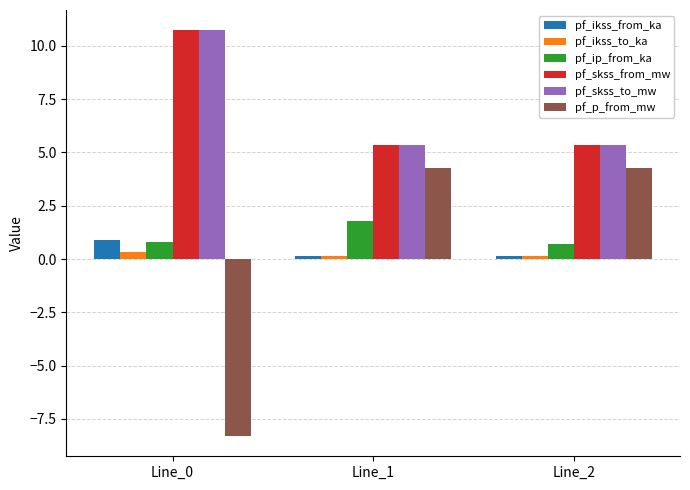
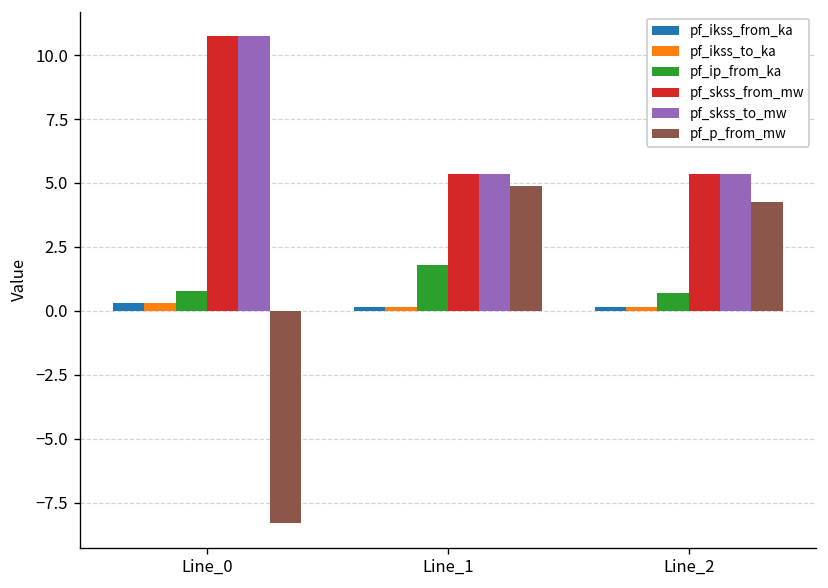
  {
    "pf_ikss_from_ka": {
-     "Line_0": 0.9,
+     "Line_0": 0.3,
      "Line_1": 0.2,
      "Line_2": 0.2
    },
    "pf_ikss_to_ka": {
      "Line_0": 0.3,
      "Line_1": 0.2,
      "Line_2": 0.2
    },
    "pf_ip_from_ka": {
      "Line_0": 0.8,
      "Line_1": 1.8,
      "Line_2": 0.7
    },
    "pf_skss_from_mw": {
      "Line_0": 10.7,
      "Line_1": 5.4,
      "Line_2": 5.4
    },
    "pf_skss_to_mw": {
      "Line_0": 10.7,
      "Line_1": 5.4,
      "Line_2": 5.4
    },
    "pf_p_from_mw": {
      "Line_0": -8.3,
-     "Line_1": 4.3,
+     "Line_1": 4.9,
      "Line_2": 4.3
    }
  }
